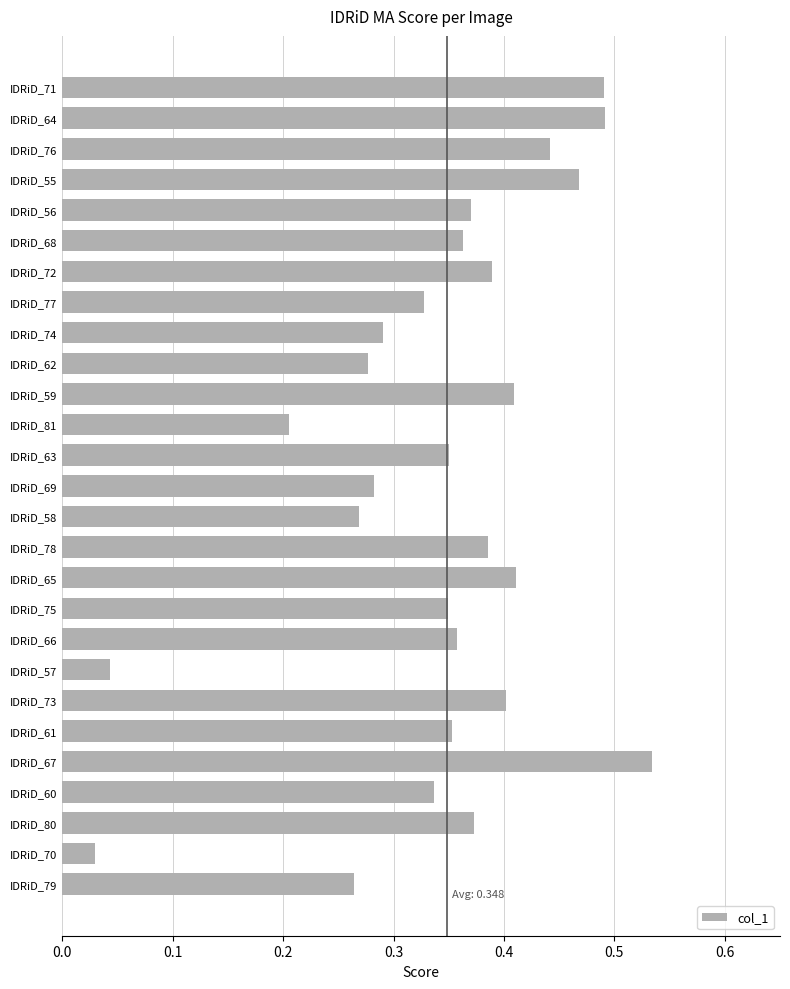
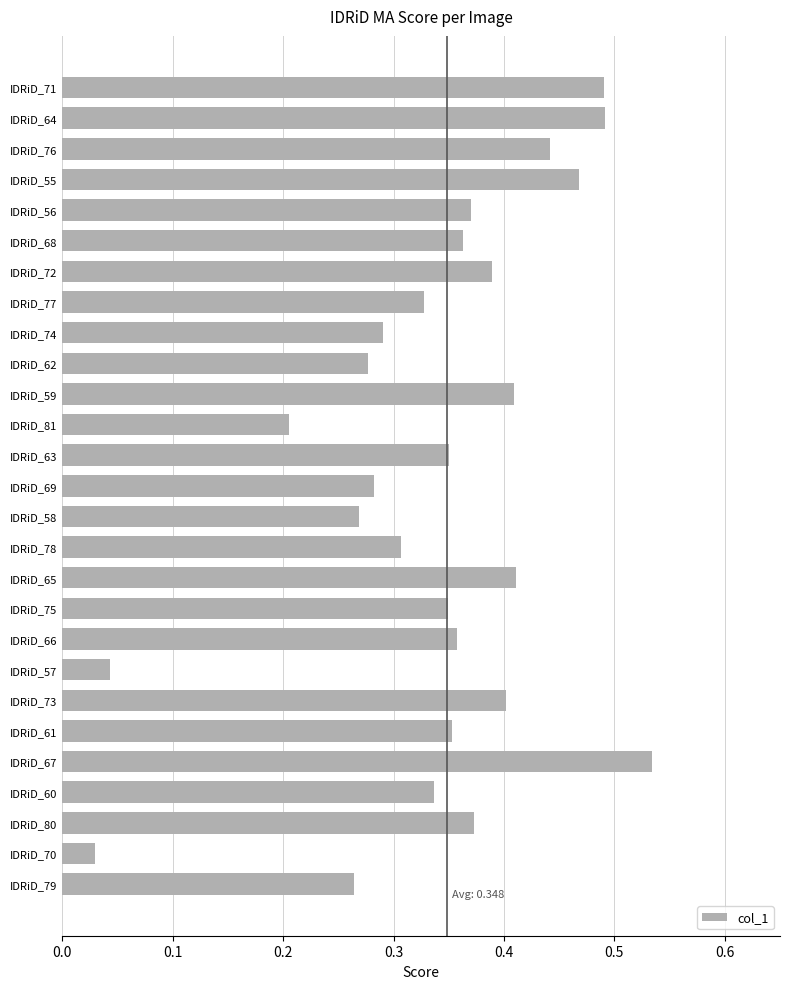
  {
    "IDRiD_71": 0.490,
    "IDRiD_64": 0.491,
    "IDRiD_76": 0.441,
    "IDRiD_55": 0.468,
    "IDRiD_56": 0.370,
    "IDRiD_68": 0.363,
    "IDRiD_72": 0.390,
    "IDRiD_77": 0.328,
    "IDRiD_74": 0.291,
    "IDRiD_62": 0.277,
    "IDRiD_59": 0.409,
    "IDRiD_81": 0.205,
    "IDRiD_63": 0.350,
    "IDRiD_69": 0.282,
    "IDRiD_58": 0.268,
-   "IDRiD_78": 0.386,
+   "IDRiD_78": 0.307,
    "IDRiD_65": 0.411,
    "IDRiD_75": 0.349,
    "IDRiD_66": 0.357,
    "IDRiD_57": 0.044,
    "IDRiD_73": 0.402,
    "IDRiD_61": 0.353,
    "IDRiD_67": 0.534,
    "IDRiD_60": 0.337,
    "IDRiD_80": 0.373,
    "IDRiD_70": 0.030,
    "IDRiD_79": 0.264
  }
